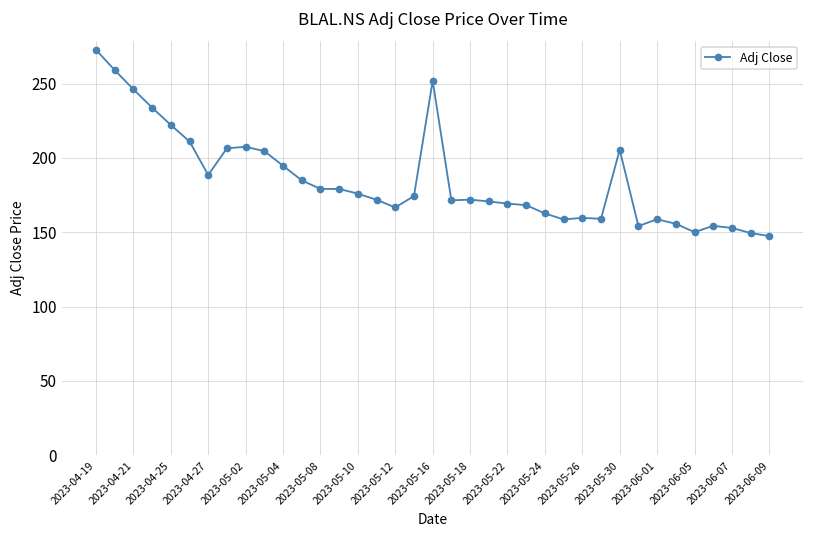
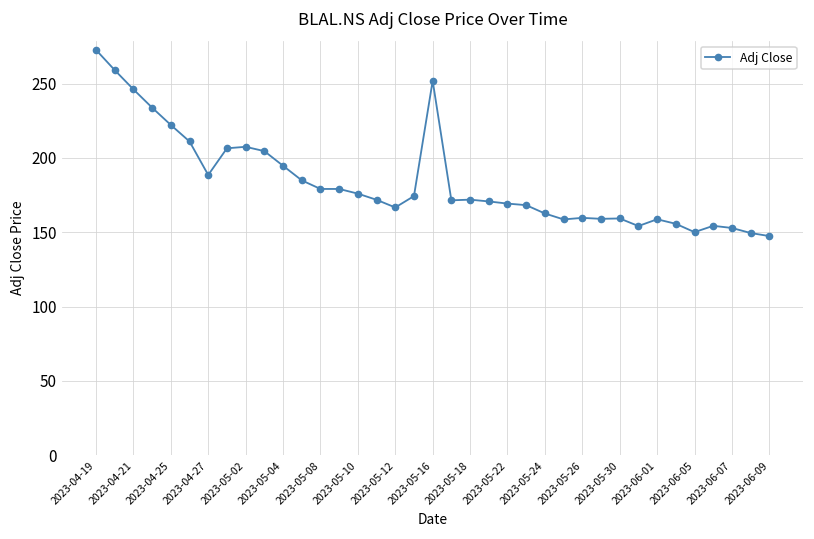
  {
    "2023-04-19": 273,
    "2023-04-21": 246,
    "2023-04-25": 222,
    "2023-04-27": 189,
    "2023-05-02": 207,
    "2023-05-04": 195,
    "2023-05-08": 179,
    "2023-05-10": 176,
    "2023-05-12": 167,
    "2023-05-16": 252,
    "2023-05-18": 172,
    "2023-05-22": 169,
    "2023-05-24": 163,
    "2023-05-26": 160,
-   "2023-05-30": 205,
+   "2023-05-30": 159,
    "2023-06-01": 159,
    "2023-06-05": 150,
    "2023-06-07": 153,
    "2023-06-09": 147
  }
